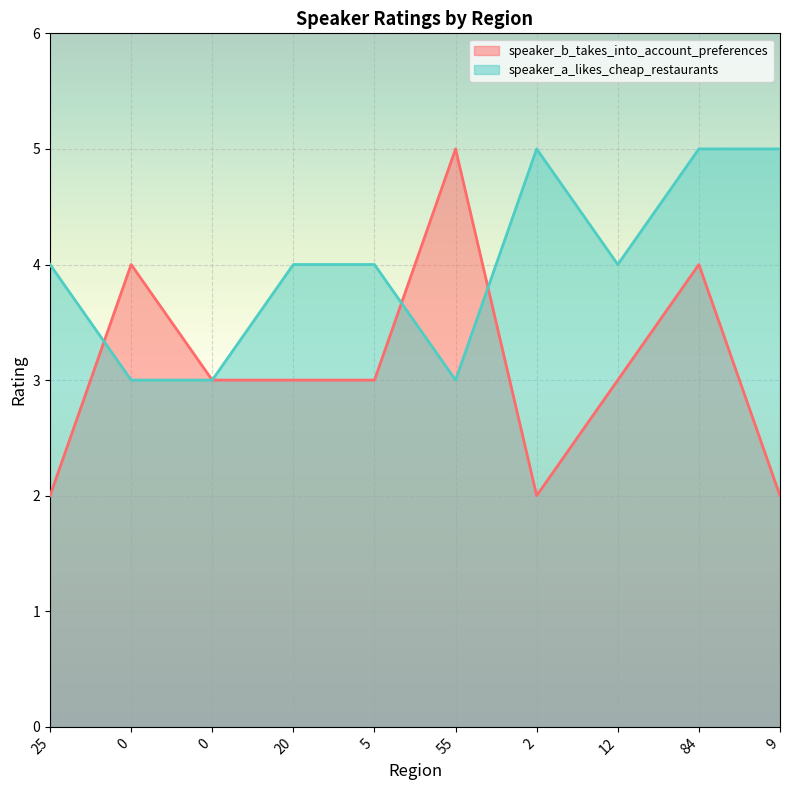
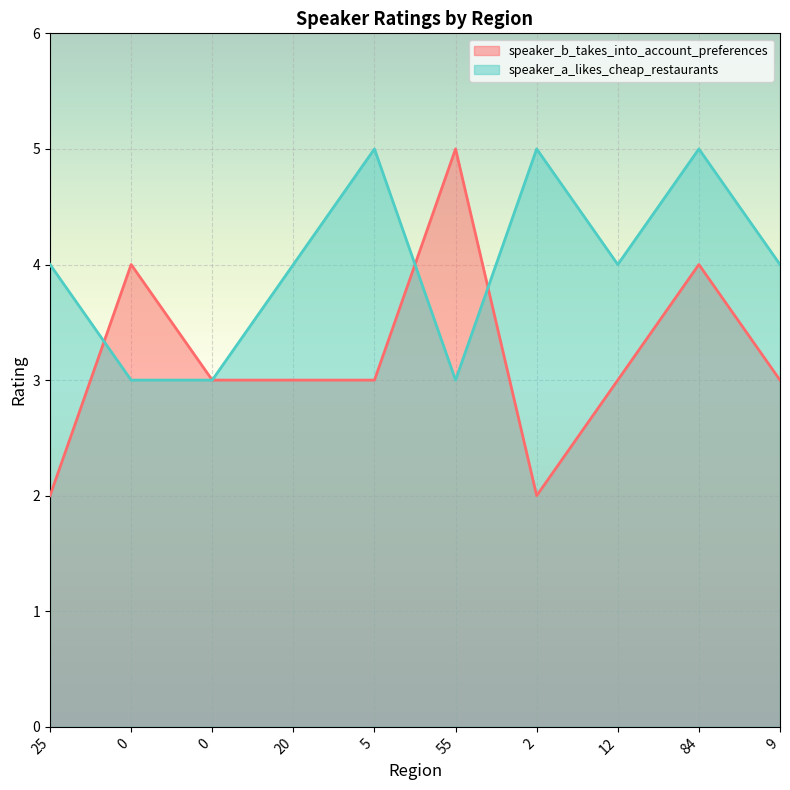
  {
    "speaker_b_takes_into_account_preferences": {
      "25": 2,
      "20": 3,
      "5": 3,
      "55": 5,
      "2": 2,
      "12": 3,
      "84": 4,
-     "9": 2
+     "9": 3
    },
    "speaker_a_likes_cheap_restaurants": {
      "25": 4,
      "20": 4,
-     "5": 4,
+     "5": 5,
      "55": 3,
      "2": 5,
      "12": 4,
      "84": 5,
-     "9": 5
+     "9": 4
    }
  }
